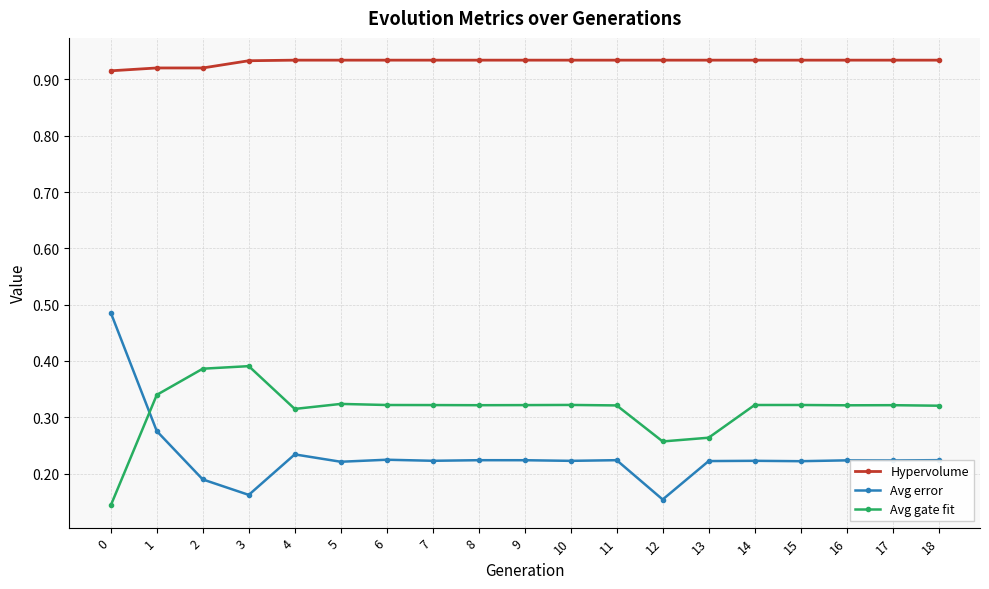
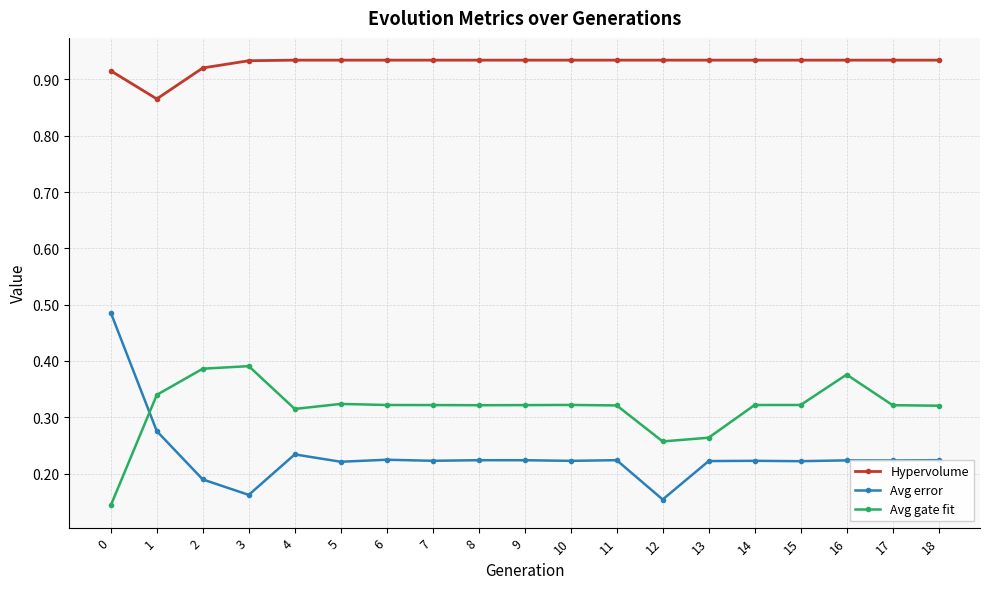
  {
    "Hypervolume": {
      "0": 0.92,
-     "1": 0.92,
+     "1": 0.87,
      "2": 0.92,
      "3": 0.93,
      "4": 0.93,
      "5": 0.93,
      "6": 0.93,
      "7": 0.93,
      "8": 0.93,
      "9": 0.93,
      "10": 0.93,
      "11": 0.93,
      "12": 0.93,
      "13": 0.93,
      "14": 0.93,
      "15": 0.93,
      "16": 0.93,
      "17": 0.93,
      "18": 0.93
    },
    "Avg error": {
      "0": 0.49,
      "1": 0.28,
      "2": 0.19,
      "3": 0.16,
      "4": 0.23,
      "5": 0.22,
      "6": 0.22,
      "7": 0.22,
      "8": 0.22,
      "9": 0.22,
      "10": 0.22,
      "11": 0.22,
      "12": 0.15,
      "13": 0.22,
      "14": 0.22,
      "15": 0.22,
      "16": 0.22
    },
    "Avg gate fit": {
      "0": 0.14,
      "1": 0.34,
      "2": 0.39,
      "3": 0.39,
      "4": 0.31,
      "5": 0.32,
      "6": 0.32,
      "7": 0.32,
      "8": 0.32,
      "9": 0.32,
      "10": 0.32,
      "11": 0.32,
      "12": 0.26,
      "13": 0.26,
      "14": 0.32,
      "15": 0.32,
-     "16": 0.32,
+     "16": 0.38,
      "17": 0.32,
      "18": 0.32
    }
  }
